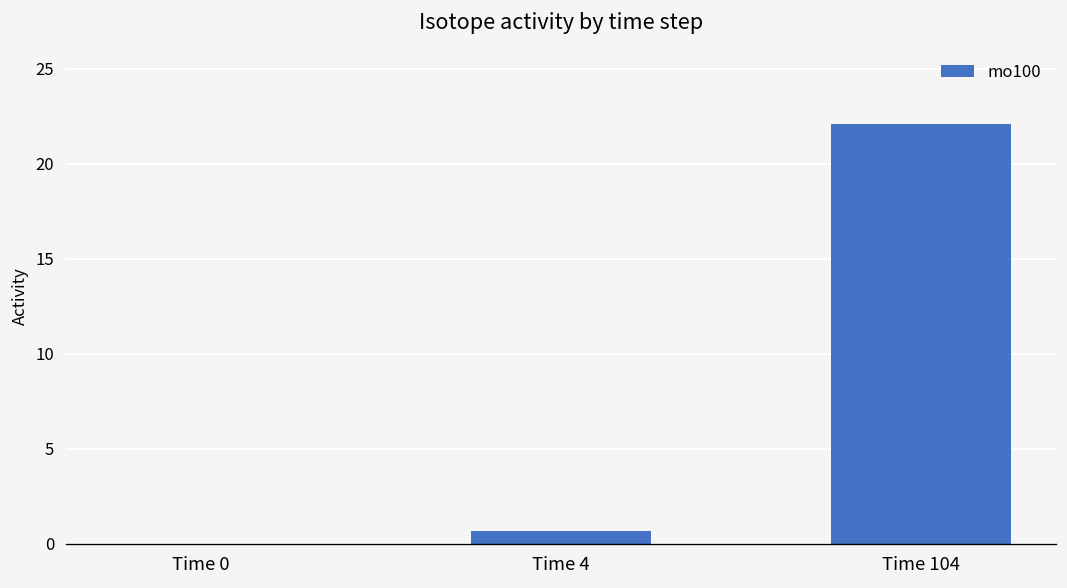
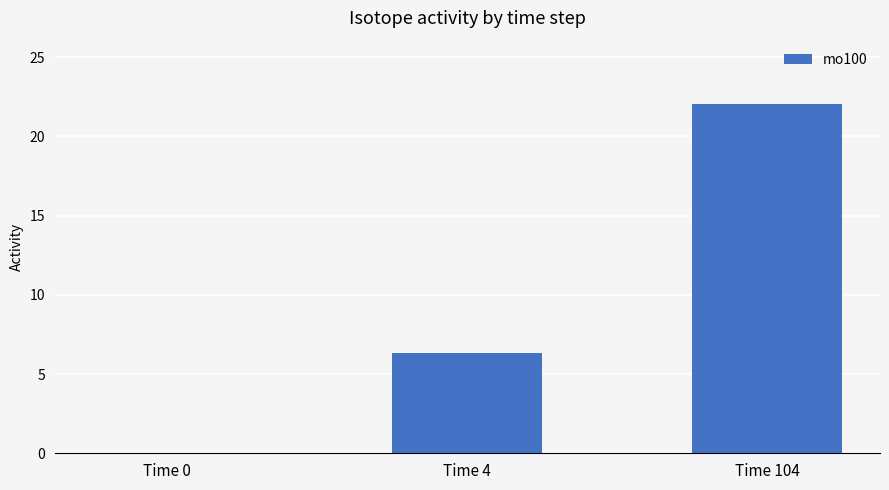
  {
-   "Time 4": 0.7,
+   "Time 4": 6.3,
    "Time 104": 22.1
  }
